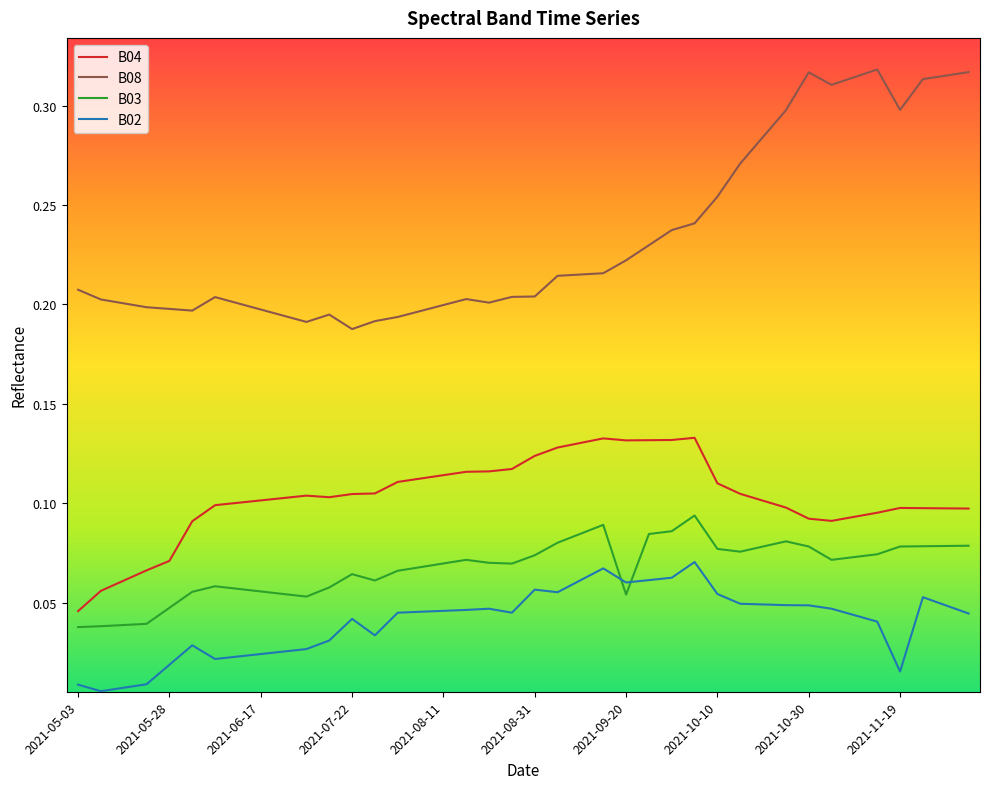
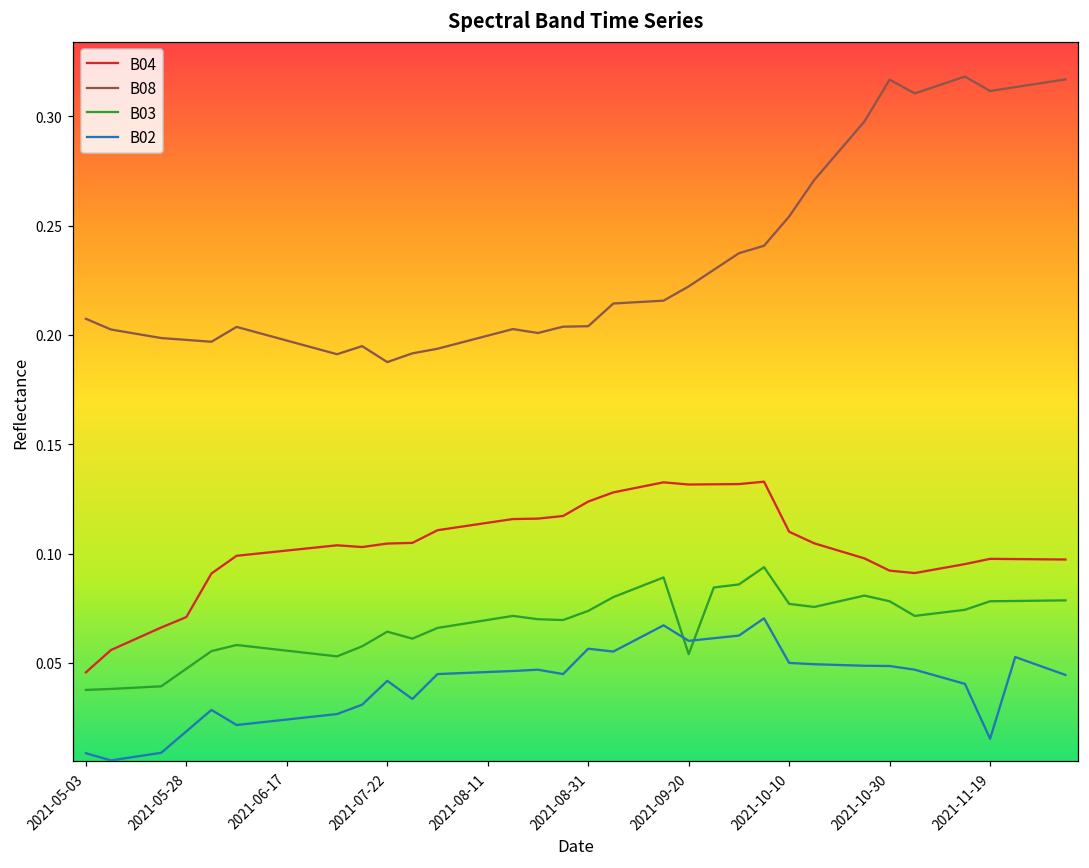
  {
    "B04": {
      "2021-05-03": 0.046,
      "2021-05-28": 0.071,
      "2021-06-17": 0.101,
      "2021-07-22": 0.105,
      "2021-08-11": 0.114,
      "2021-08-31": 0.124,
      "2021-09-20": 0.132,
      "2021-10-10": 0.110,
      "2021-10-30": 0.092,
      "2021-11-19": 0.098
    },
    "B08": {
      "2021-05-03": 0.207,
      "2021-05-28": 0.198,
      "2021-06-17": 0.197,
      "2021-07-22": 0.188,
      "2021-08-11": 0.200,
      "2021-08-31": 0.204,
      "2021-09-20": 0.222,
      "2021-10-10": 0.254,
      "2021-10-30": 0.317,
-     "2021-11-19": 0.298
+     "2021-11-19": 0.312
    },
    "B03": {
      "2021-05-03": 0.038,
      "2021-05-28": 0.047,
      "2021-06-17": 0.056,
      "2021-07-22": 0.064,
      "2021-08-11": 0.070,
      "2021-08-31": 0.074,
      "2021-09-20": 0.054,
      "2021-10-10": 0.077,
      "2021-10-30": 0.078,
      "2021-11-19": 0.078
    },
    "B02": {
      "2021-05-03": 0.009,
      "2021-05-28": 0.019,
      "2021-06-17": 0.024,
      "2021-07-22": 0.042,
      "2021-08-11": 0.046,
      "2021-08-31": 0.057,
      "2021-09-20": 0.060,
-     "2021-10-10": 0.054,
+     "2021-10-10": 0.050,
      "2021-10-30": 0.049,
      "2021-11-19": 0.015
    }
  }
